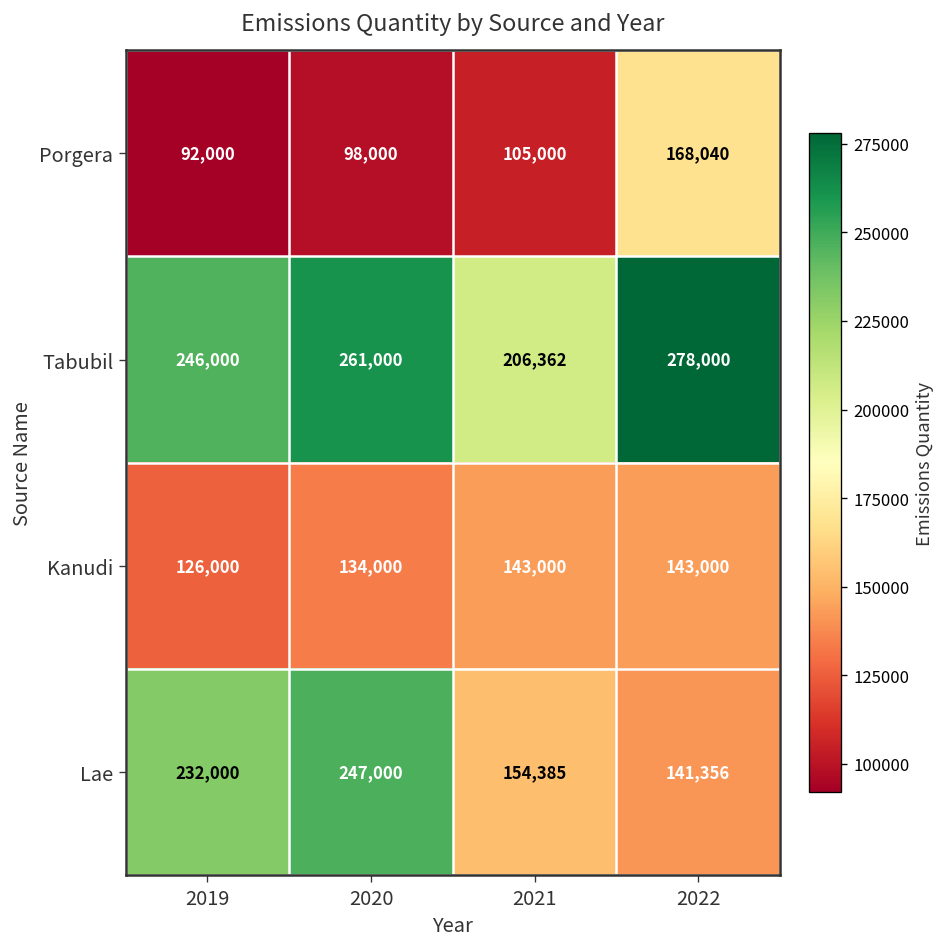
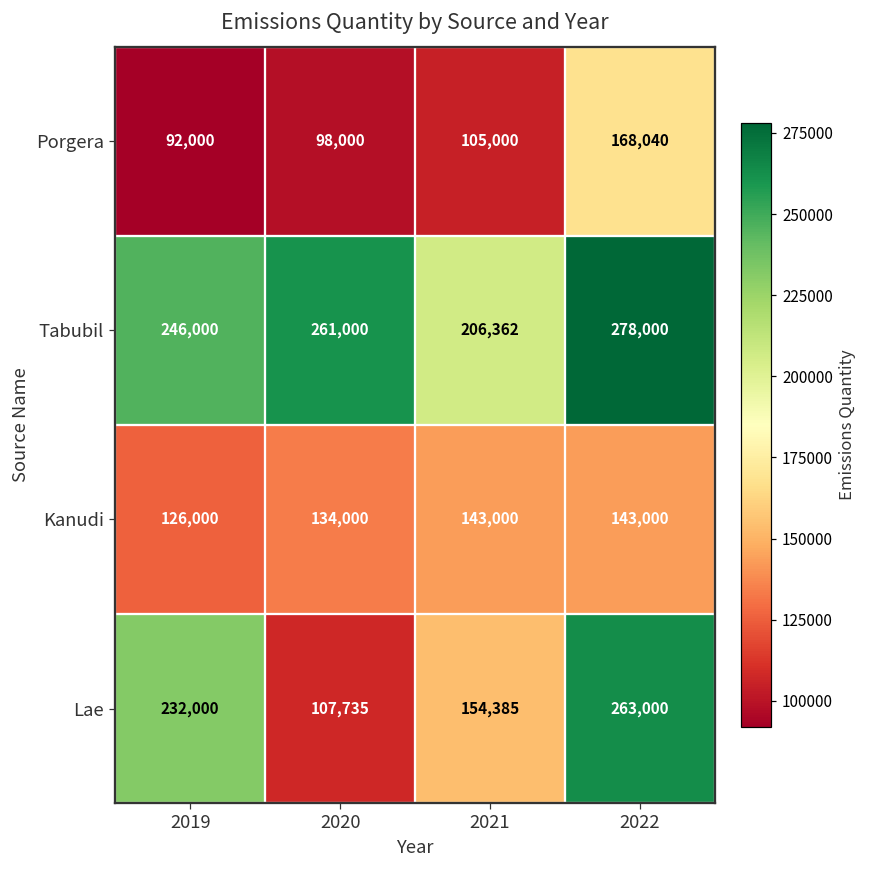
  {
    "Porgera": {
      "2019": "92,000",
      "2020": "98,000",
      "2021": "105,000",
      "2022": "168,040"
    },
    "Tabubil": {
      "2019": "246,000",
      "2020": "261,000",
      "2021": "206,362",
      "2022": "278,000"
    },
    "Kanudi": {
      "2019": "126,000",
      "2020": "134,000",
      "2021": "143,000",
      "2022": "143,000"
    },
    "Lae": {
      "2019": "232,000",
-     "2020": "247,000",
+     "2020": "107,735",
      "2021": "154,385",
-     "2022": "141,356"
+     "2022": "263,000"
    }
  }
